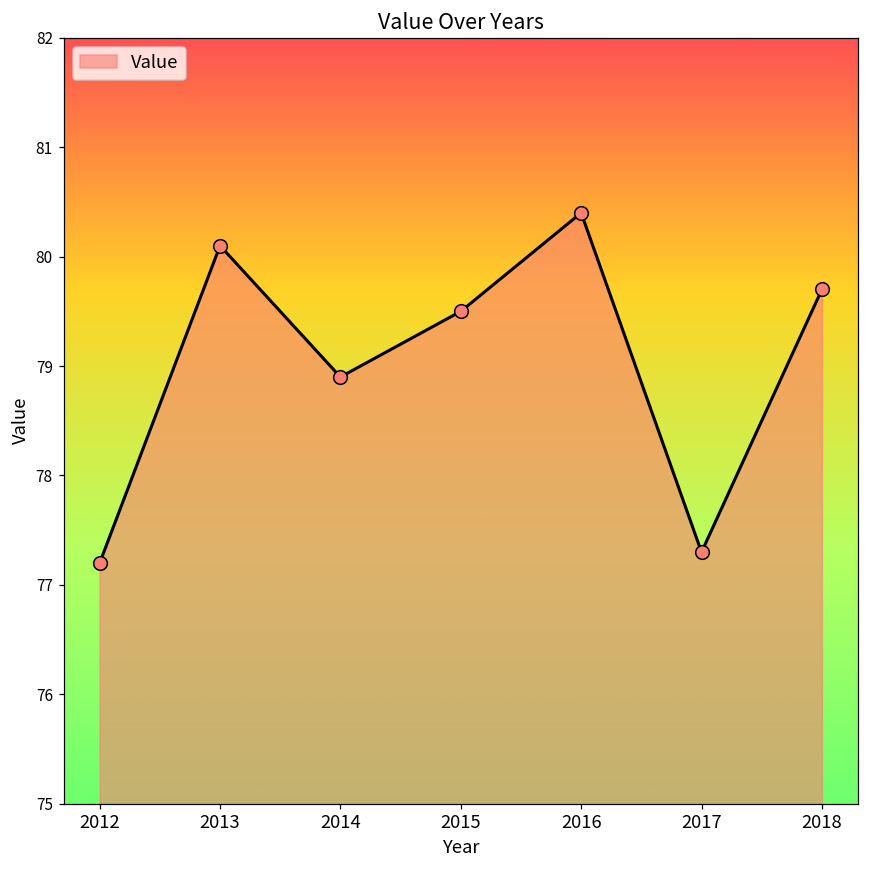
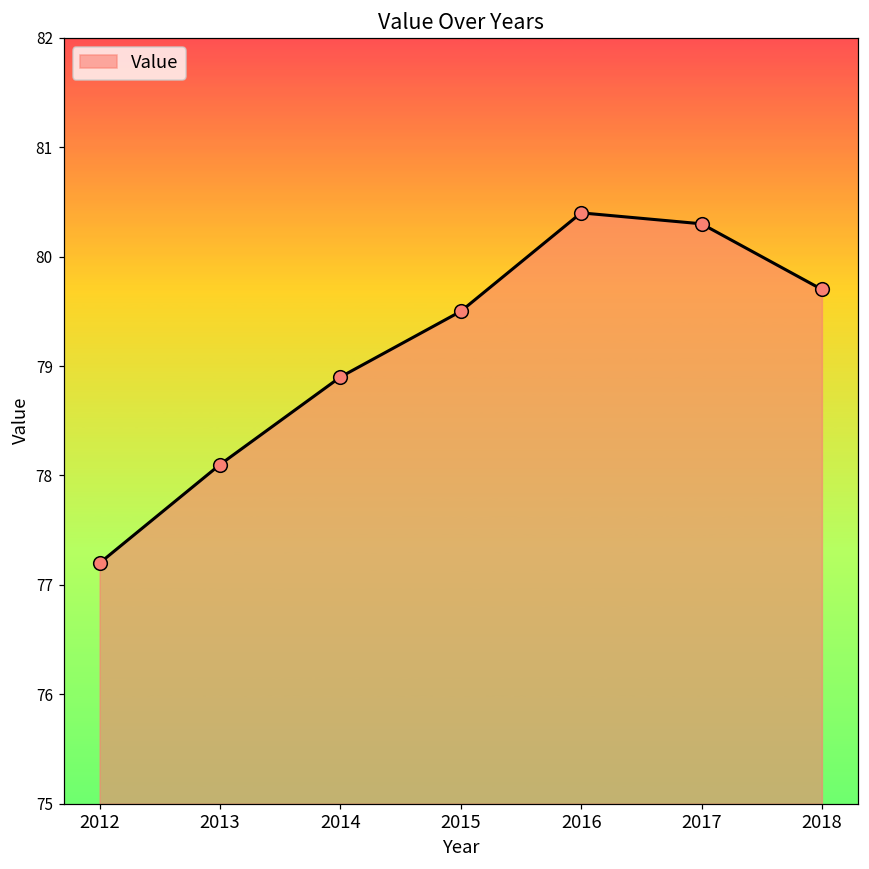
  {
    "2012": 77.2,
-   "2013": 80.1,
+   "2013": 78.1,
    "2014": 78.9,
    "2015": 79.5,
    "2016": 80.4,
-   "2017": 77.3,
+   "2017": 80.3,
    "2018": 79.7
  }
